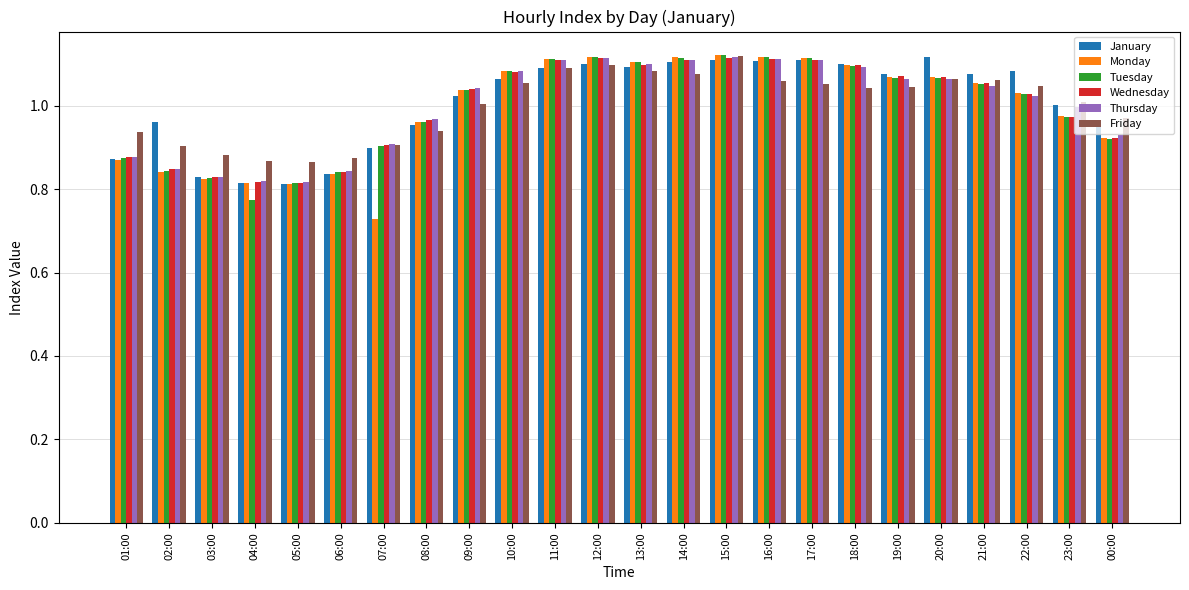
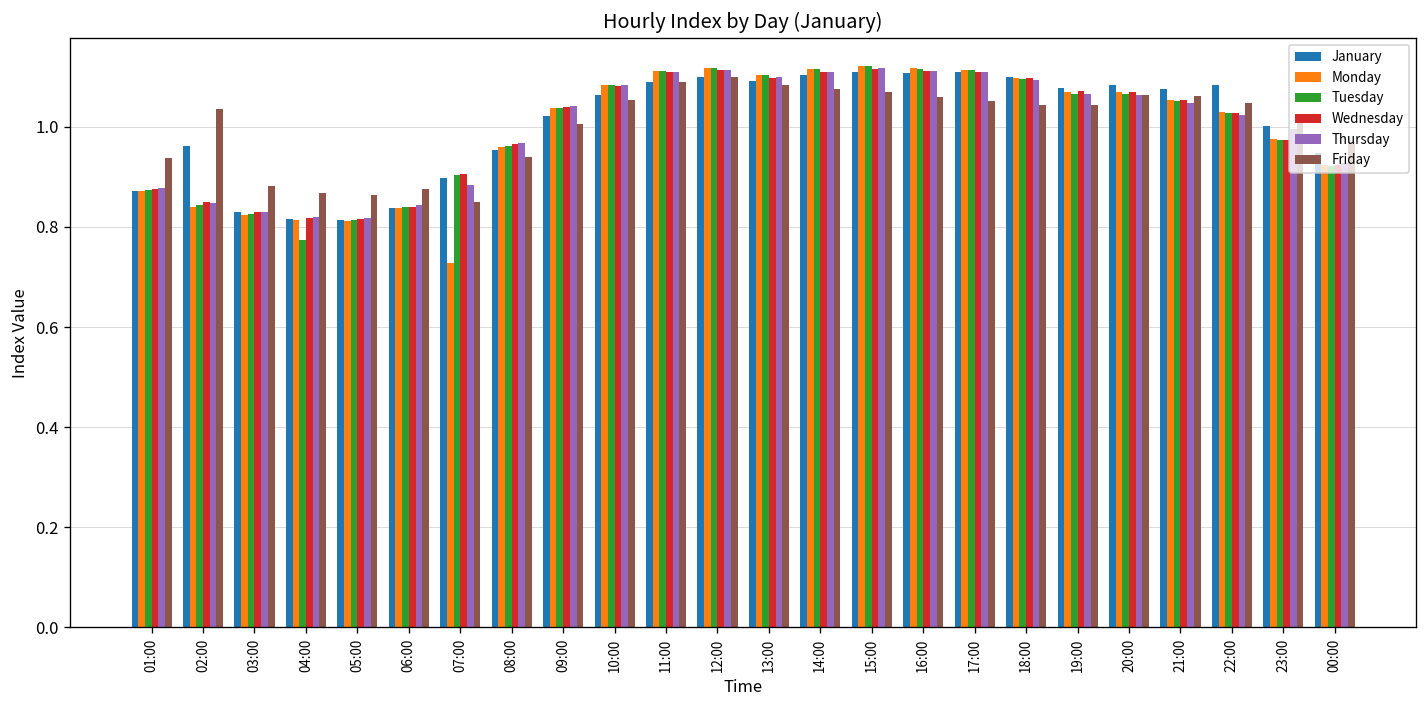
  {
    "January": {
      "01:00": 0.87,
      "02:00": 0.96,
      "03:00": 0.83,
      "04:00": 0.81,
      "05:00": 0.81,
      "06:00": 0.84,
      "07:00": 0.90,
      "08:00": 0.95,
      "09:00": 1.02,
      "10:00": 1.06,
      "11:00": 1.09,
      "12:00": 1.10,
      "13:00": 1.09,
      "14:00": 1.10,
      "15:00": 1.11,
      "16:00": 1.11,
      "17:00": 1.11,
      "18:00": 1.10,
      "19:00": 1.08,
-     "20:00": 1.12,
+     "20:00": 1.08,
      "21:00": 1.08,
      "22:00": 1.08,
      "23:00": 1.00
    },
    "Monday": {
      "01:00": 0.87,
      "02:00": 0.84,
      "03:00": 0.82,
      "04:00": 0.81,
      "05:00": 0.81,
      "06:00": 0.84,
      "07:00": 0.73,
      "08:00": 0.96,
      "09:00": 1.04,
      "10:00": 1.08,
      "11:00": 1.11,
      "12:00": 1.12,
      "13:00": 1.10,
      "14:00": 1.12,
      "15:00": 1.12,
      "16:00": 1.12,
      "17:00": 1.11,
      "18:00": 1.10,
      "19:00": 1.07,
      "20:00": 1.07,
      "21:00": 1.05,
      "22:00": 1.03,
      "23:00": 0.98,
      "00:00": 0.92
    },
    "Tuesday": {
      "01:00": 0.87,
      "02:00": 0.84,
      "03:00": 0.83,
      "04:00": 0.77,
      "05:00": 0.81,
      "06:00": 0.84,
      "07:00": 0.90,
      "08:00": 0.96,
      "09:00": 1.04,
      "10:00": 1.08,
      "11:00": 1.11,
      "12:00": 1.12,
      "13:00": 1.10,
      "14:00": 1.11,
      "15:00": 1.12,
      "16:00": 1.12,
      "17:00": 1.11,
      "18:00": 1.10,
      "19:00": 1.07,
      "20:00": 1.07,
      "21:00": 1.05,
      "22:00": 1.03,
      "23:00": 0.97,
      "00:00": 0.92
    },
    "Wednesday": {
      "01:00": 0.88,
      "02:00": 0.85,
      "03:00": 0.83,
      "04:00": 0.82,
      "05:00": 0.82,
      "06:00": 0.84,
      "07:00": 0.91,
      "08:00": 0.97,
      "09:00": 1.04,
      "10:00": 1.08,
      "11:00": 1.11,
      "12:00": 1.11,
      "13:00": 1.10,
      "14:00": 1.11,
      "15:00": 1.11,
      "16:00": 1.11,
      "17:00": 1.11,
      "18:00": 1.10,
      "19:00": 1.07,
      "20:00": 1.07,
      "21:00": 1.05,
      "22:00": 1.03,
      "23:00": 0.97,
      "00:00": 0.92
    },
    "Thursday": {
      "01:00": 0.88,
      "02:00": 0.85,
      "03:00": 0.83,
      "04:00": 0.82,
      "05:00": 0.82,
      "06:00": 0.84,
-     "07:00": 0.91,
+     "07:00": 0.88,
      "08:00": 0.97,
      "09:00": 1.04,
      "10:00": 1.08,
      "11:00": 1.11,
      "12:00": 1.11,
      "13:00": 1.10,
      "14:00": 1.11,
      "15:00": 1.12,
      "16:00": 1.11,
      "17:00": 1.11,
      "18:00": 1.09,
      "19:00": 1.06,
      "20:00": 1.06,
      "21:00": 1.05,
      "22:00": 1.02,
      "00:00": 0.93
    },
    "Friday": {
      "01:00": 0.94,
-     "02:00": 0.90,
+     "02:00": 1.04,
      "03:00": 0.88,
      "04:00": 0.87,
      "05:00": 0.86,
      "06:00": 0.88,
-     "07:00": 0.91,
+     "07:00": 0.85,
      "08:00": 0.94,
      "09:00": 1.00,
      "10:00": 1.05,
      "11:00": 1.09,
      "12:00": 1.10,
      "13:00": 1.08,
      "14:00": 1.08,
-     "15:00": 1.12,
+     "15:00": 1.07,
      "16:00": 1.06,
      "17:00": 1.05,
      "18:00": 1.04,
      "19:00": 1.04,
      "20:00": 1.06,
      "21:00": 1.06,
      "22:00": 1.05
    }
  }
